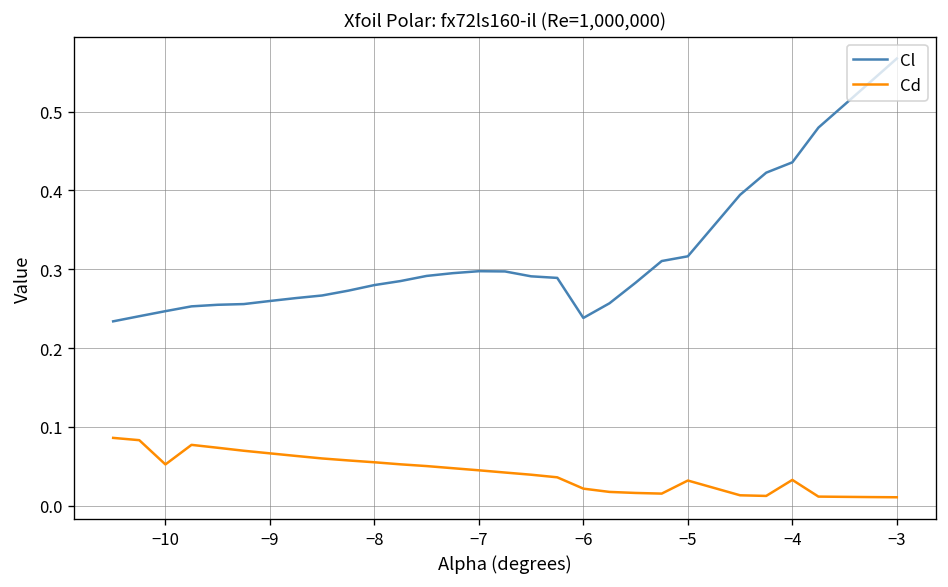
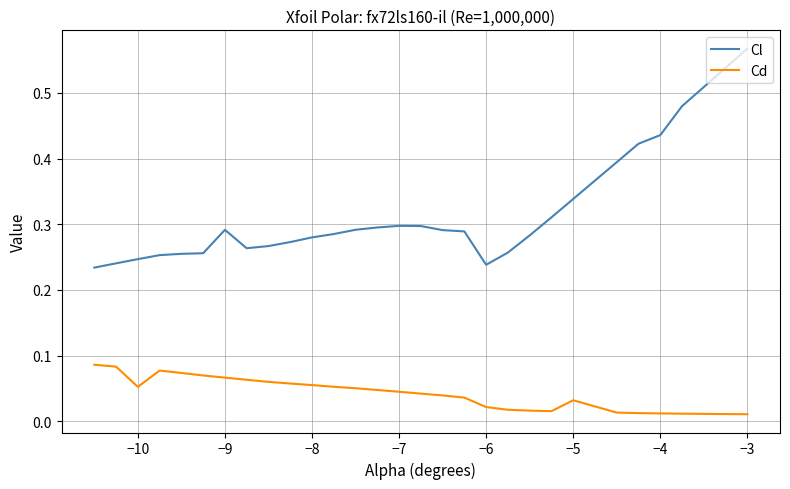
  {
    "Cl": {
      "−10": 0.25,
-     "−9": 0.26,
+     "−9": 0.29,
      "−8": 0.28,
      "−7": 0.30,
      "−6": 0.24,
-     "−5": 0.32,
+     "−5": 0.34,
      "−4": 0.44
    },
    "Cd": {
      "−10": 0.05,
      "−9": 0.07,
      "−8": 0.06,
      "−7": 0.04,
      "−6": 0.02,
      "−5": 0.03,
-     "−4": 0.03,
+     "−4": 0.01,
      "−3": 0.01
    }
  }
